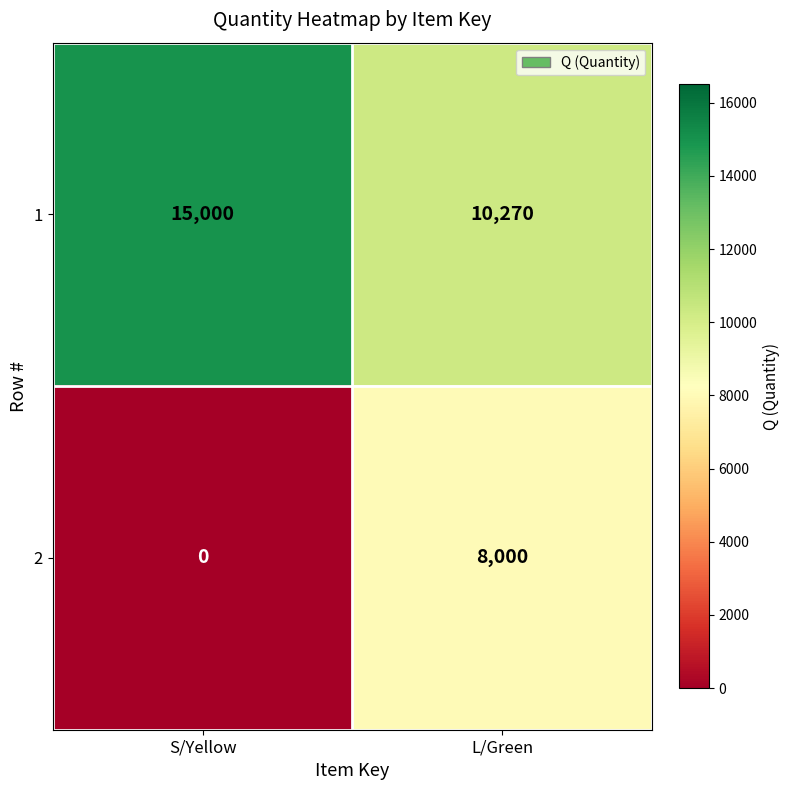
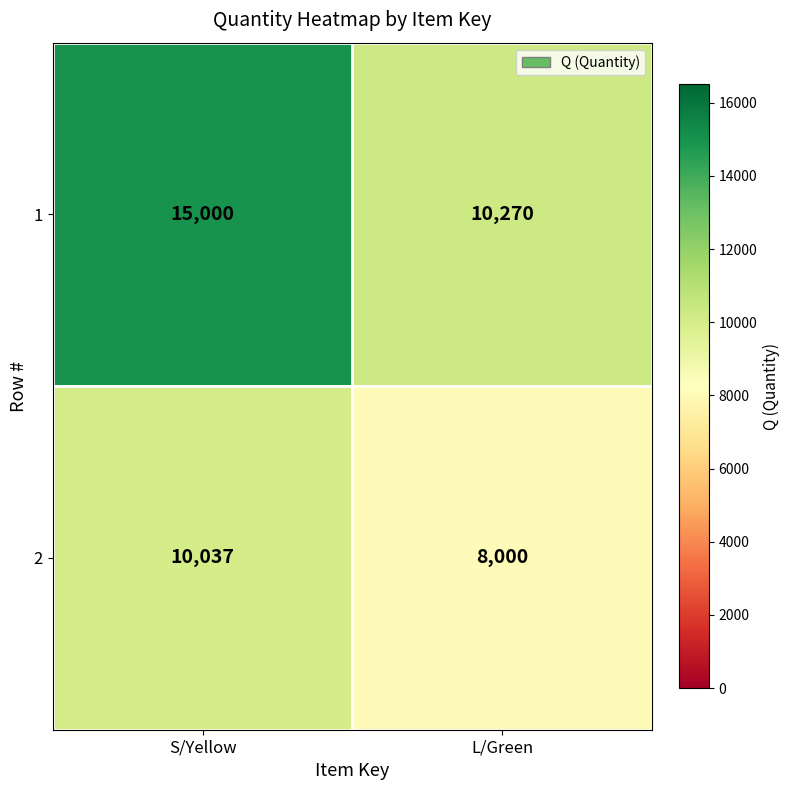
  {
    "1": {
      "S/Yellow": "15,000",
      "L/Green": "10,270"
    },
    "2": {
-     "S/Yellow": "0",
+     "S/Yellow": "10,037",
      "L/Green": "8,000"
    }
  }
